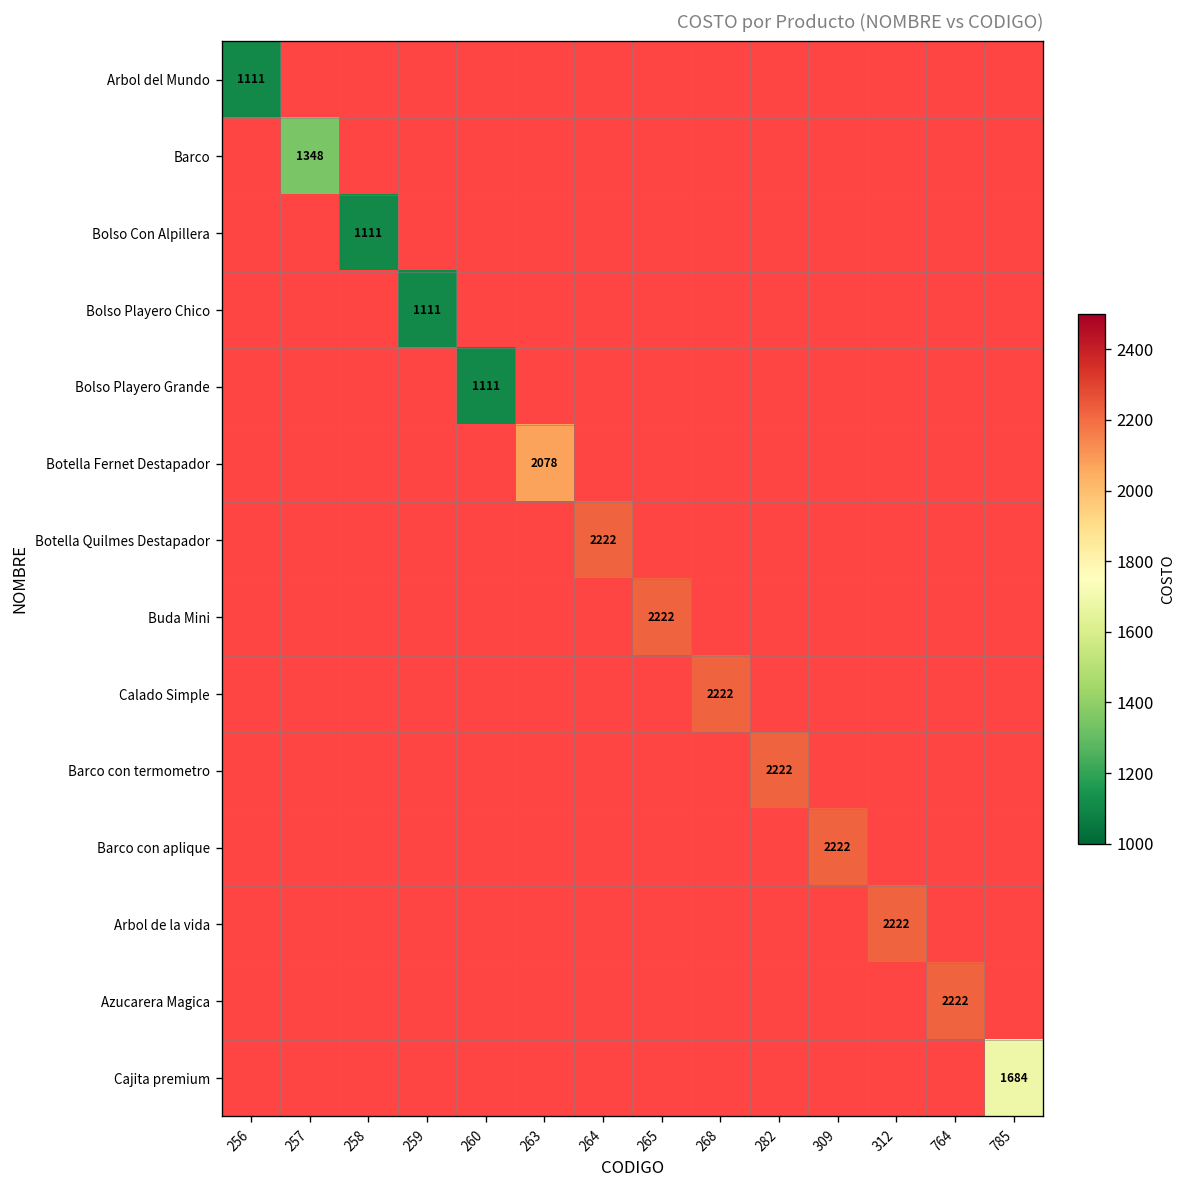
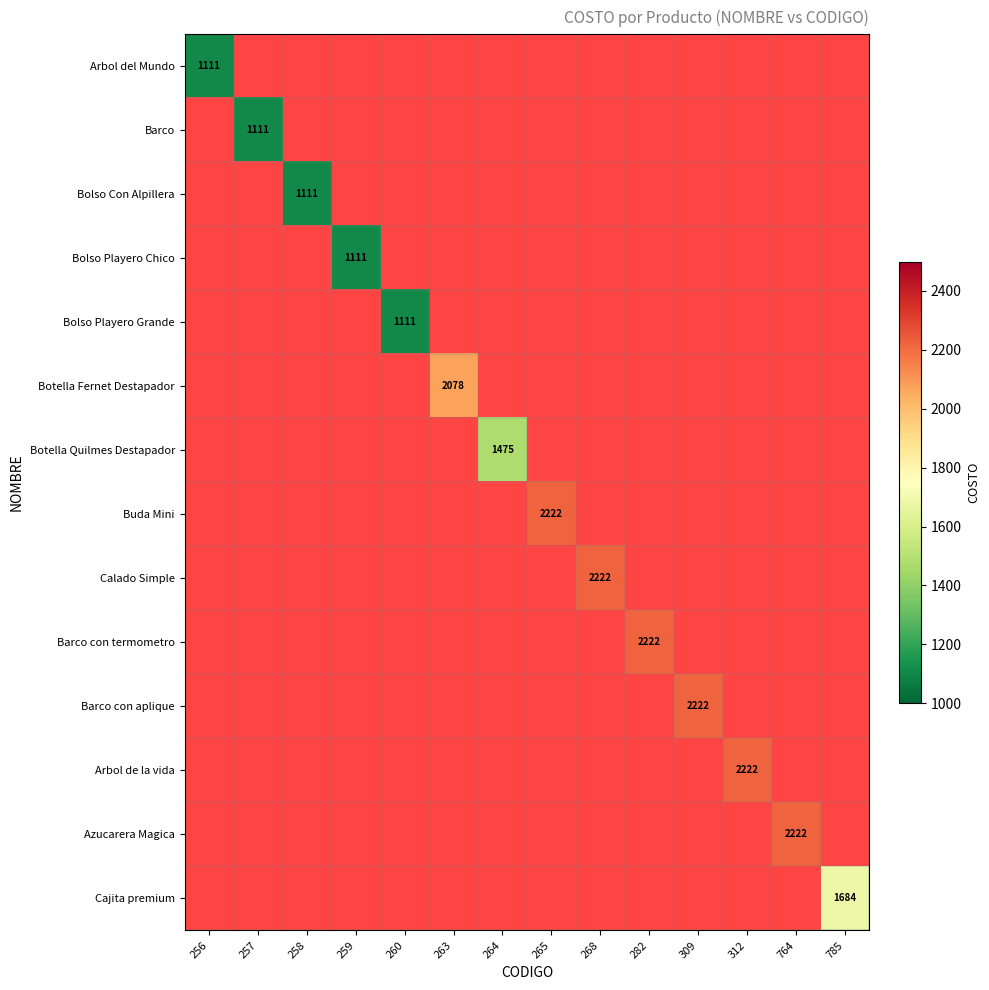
  {
    "Arbol del Mundo": {
      "256": 1111
    },
    "Barco": {
-     "257": 1348
+     "257": 1111
    },
    "Bolso Con Alpillera": {
      "258": 1111
    },
    "Bolso Playero Chico": {
      "259": 1111
    },
    "Bolso Playero Grande": {
      "260": 1111
    },
    "Botella Fernet Destapador": {
      "263": 2078
    },
    "Botella Quilmes Destapador": {
-     "264": 2222
+     "264": 1475
    },
    "Buda Mini": {
      "265": 2222
    },
    "Calado Simple": {
      "268": 2222
    },
    "Barco con termometro": {
      "282": 2222
    },
    "Barco con aplique": {
      "309": 2222
    },
    "Arbol de la vida": {
      "312": 2222
    },
    "Azucarera Magica": {
      "764": 2222
    },
    "Cajita premium": {
      "785": 1684
    }
  }
